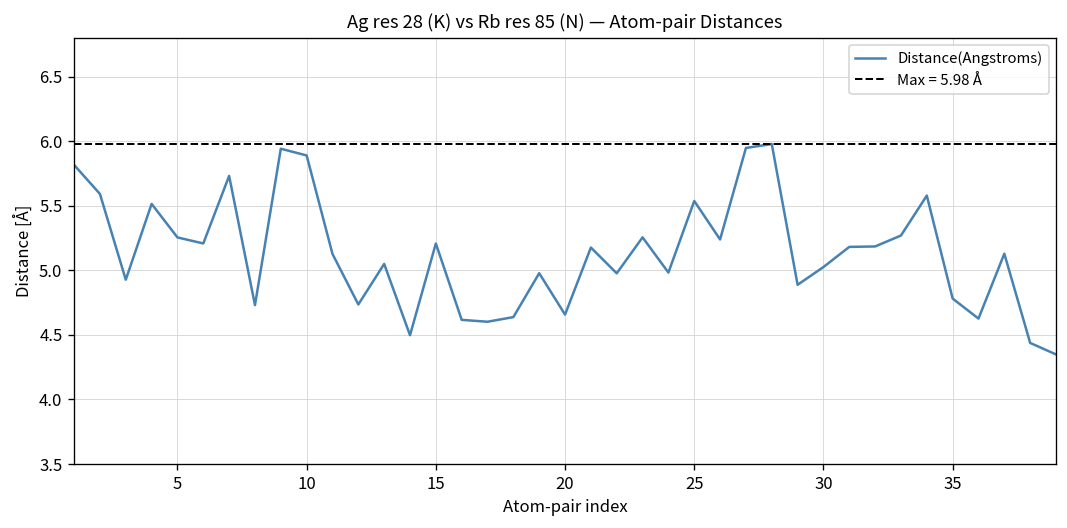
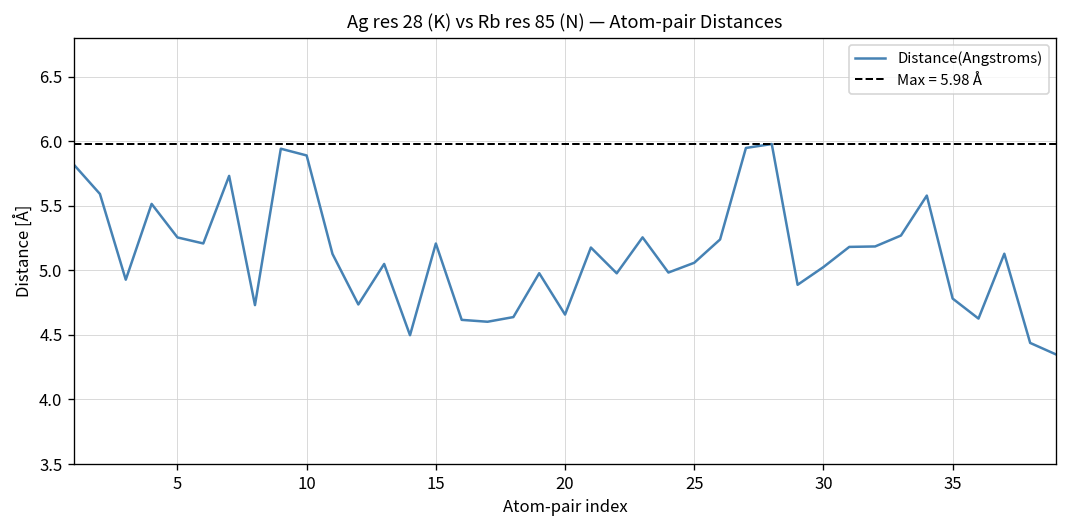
  {
    "5": 5.25,
    "10": 5.89,
    "15": 5.21,
    "20": 4.66,
-   "25": 5.54,
+   "25": 5.06,
    "30": 5.03,
    "35": 4.78
  }
